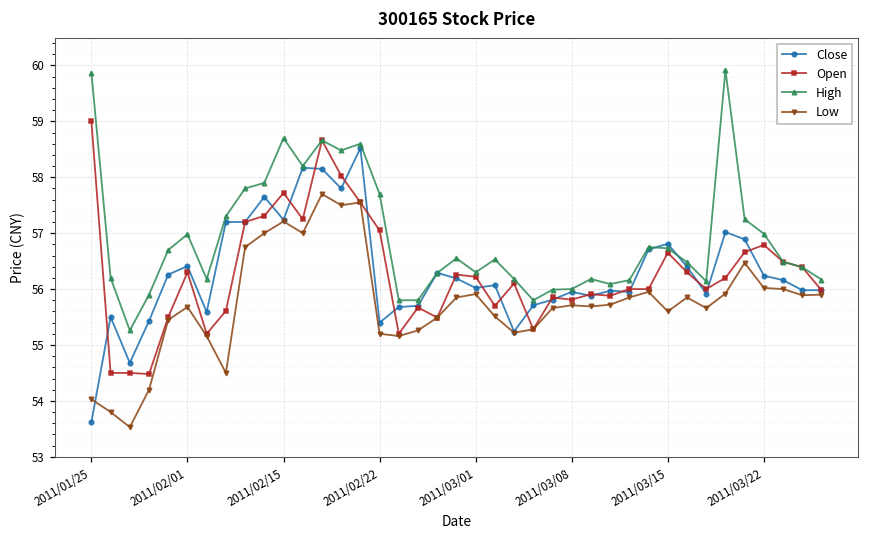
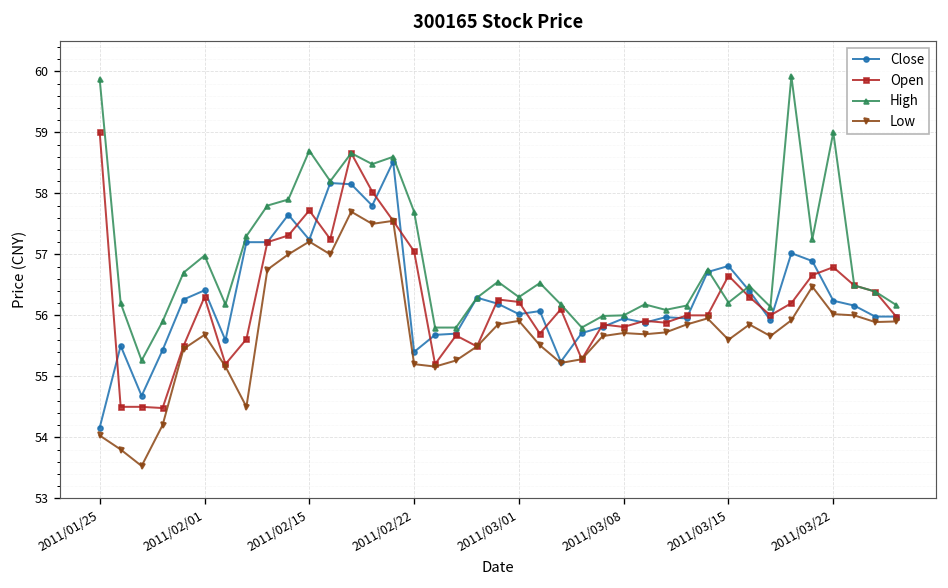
  {
    "Close": {
-     "2011/01/25": 53.6,
+     "2011/01/25": 54.2,
      "2011/02/01": 56.4,
      "2011/02/22": 55.4,
      "2011/03/01": 56.0,
      "2011/03/15": 56.8,
      "2011/03/22": 56.2
    },
    "High": {
      "2011/01/25": 59.9,
      "2011/02/01": 57.0,
      "2011/02/15": 58.7,
      "2011/02/22": 57.7,
      "2011/03/01": 56.3,
-     "2011/03/15": 56.7,
-     "2011/03/22": 57.0
+     "2011/03/15": 56.2,
+     "2011/03/22": 59.0
    }
  }
